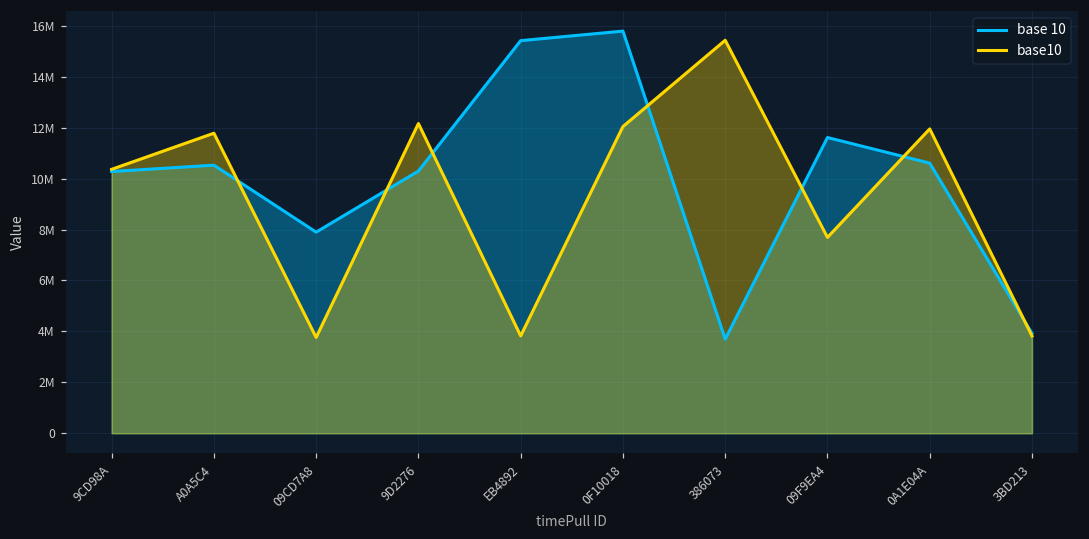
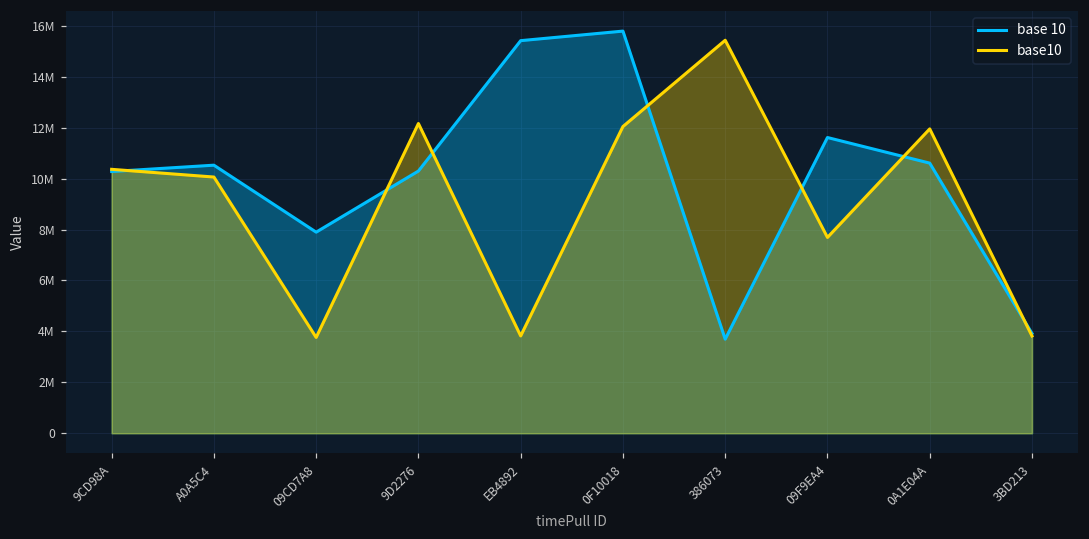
  {
    "base 10": {
      "A0A5C4": 10500000,
      "09CD7A8": 7900000,
      "9D2276": 10300000,
      "EB4892": 15400000,
      "0F10018": 15800000,
      "386073": 3700000,
      "09F9EA4": 11600000,
      "0A1E04A": 10600000
    },
    "base10": {
-     "A0A5C4": 11800000,
+     "A0A5C4": 10100000,
      "09CD7A8": 3800000,
      "9D2276": 12200000,
      "EB4892": 3800000,
      "0F10018": 12000000,
      "386073": 15400000,
      "09F9EA4": 7700000,
      "0A1E04A": 12000000
    }
  }
